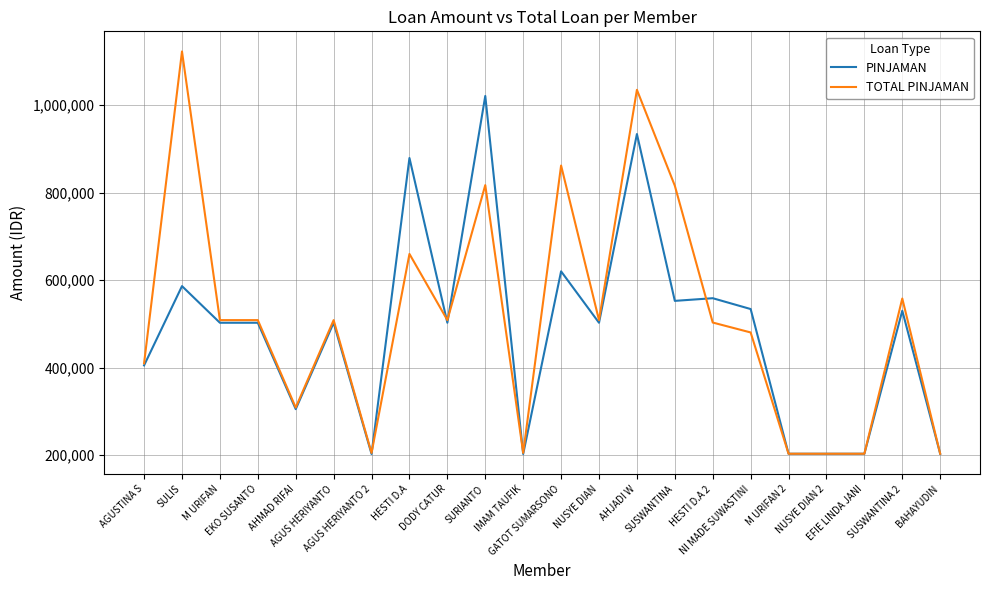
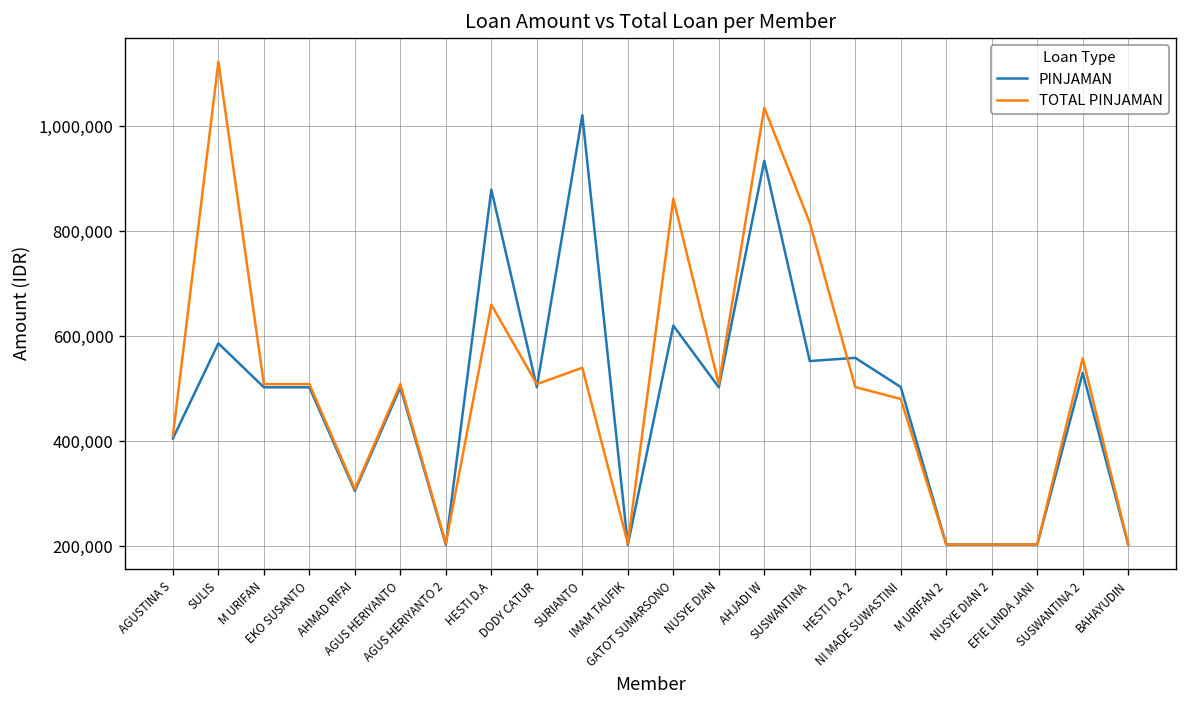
  {
    "PINJAMAN": {
      "SULIS": "590,000",
      "M URIFAN": "500,000",
      "EKO SUSANTO": "500,000",
      "AGUS HERIYANTO": "500,000",
      "HESTI D.A": "880,000",
      "DODY CATUR": "500,000",
      "SURIANTO": "1,020,000",
      "GATOT SUMARSONO": "620,000",
      "NUSYE DIAN": "500,000",
      "AHJADI W": "930,000",
      "SUSWANTINA": "550,000",
      "HESTI D.A 2": "560,000",
-     "NI MADE SUWASTINI": "530,000",
+     "NI MADE SUWASTINI": "500,000",
      "SUSWANTINA 2": "530,000"
    },
    "TOTAL PINJAMAN": {
      "SULIS": "1,120,000",
      "M URIFAN": "510,000",
      "EKO SUSANTO": "510,000",
      "AGUS HERIYANTO": "510,000",
      "HESTI D.A": "660,000",
      "DODY CATUR": "510,000",
-     "SURIANTO": "820,000",
+     "SURIANTO": "540,000",
      "GATOT SUMARSONO": "860,000",
      "NUSYE DIAN": "510,000",
      "AHJADI W": "1,040,000",
      "SUSWANTINA": "820,000",
      "HESTI D.A 2": "500,000",
      "NI MADE SUWASTINI": "480,000",
      "SUSWANTINA 2": "560,000"
    }
  }
